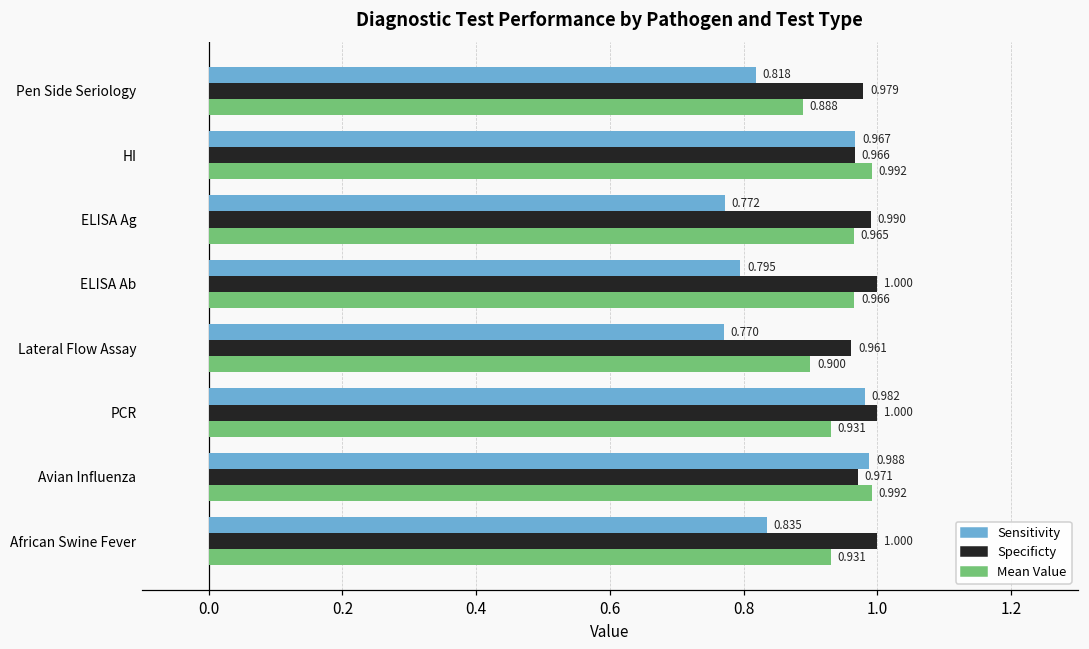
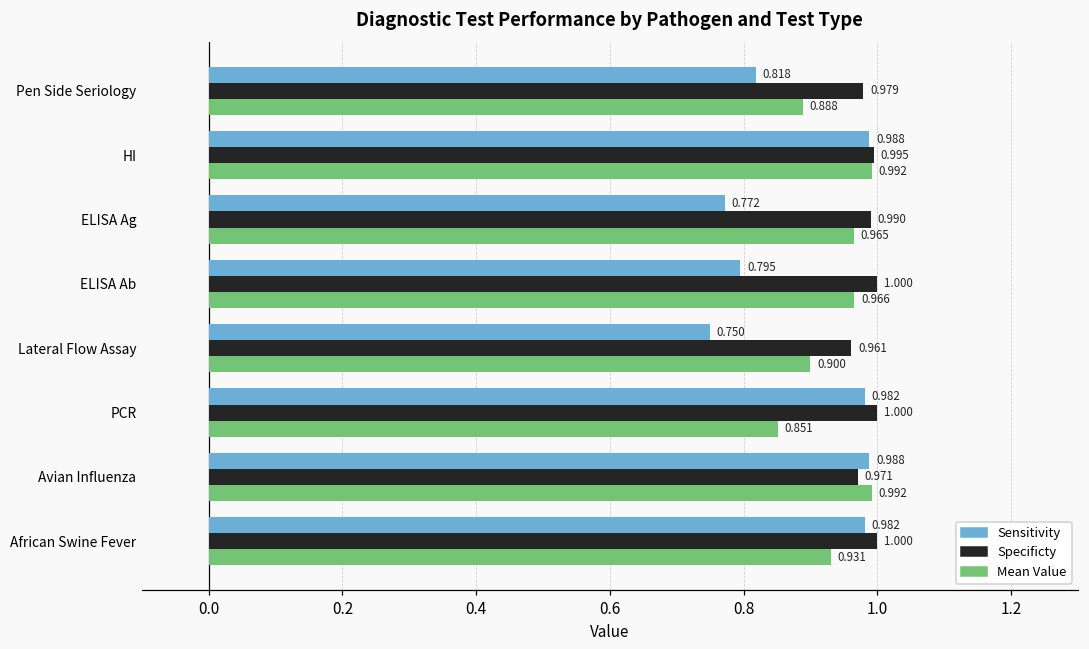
  {
    "Sensitivity": {
      "Pen Side Seriology": 0.818,
-     "HI": 0.967,
+     "HI": 0.988,
      "ELISA Ag": 0.772,
      "ELISA Ab": 0.795,
-     "Lateral Flow Assay": 0.770,
+     "Lateral Flow Assay": 0.750,
      "PCR": 0.982,
      "Avian Influenza": 0.988,
-     "African Swine Fever": 0.835
+     "African Swine Fever": 0.982
    },
    "Specificty": {
      "Pen Side Seriology": 0.979,
-     "HI": 0.966,
+     "HI": 0.995,
      "ELISA Ag": 0.990,
      "ELISA Ab": 1.000,
      "Lateral Flow Assay": 0.961,
      "PCR": 1.000,
      "Avian Influenza": 0.971,
      "African Swine Fever": 1.000
    },
    "Mean Value": {
      "Pen Side Seriology": 0.888,
      "HI": 0.992,
      "ELISA Ag": 0.965,
      "ELISA Ab": 0.966,
      "Lateral Flow Assay": 0.900,
-     "PCR": 0.931,
+     "PCR": 0.851,
      "Avian Influenza": 0.992,
      "African Swine Fever": 0.931
    }
  }
